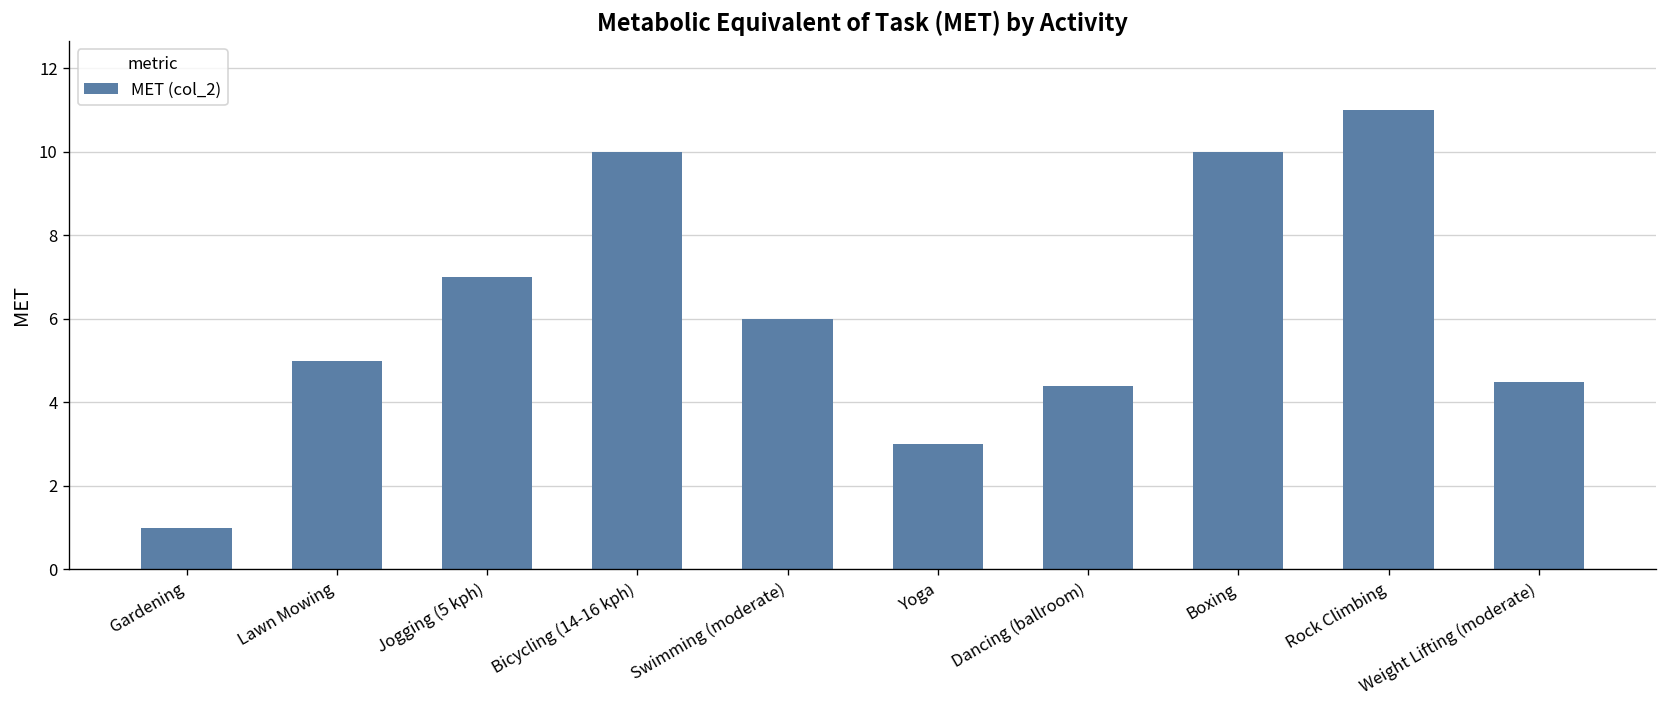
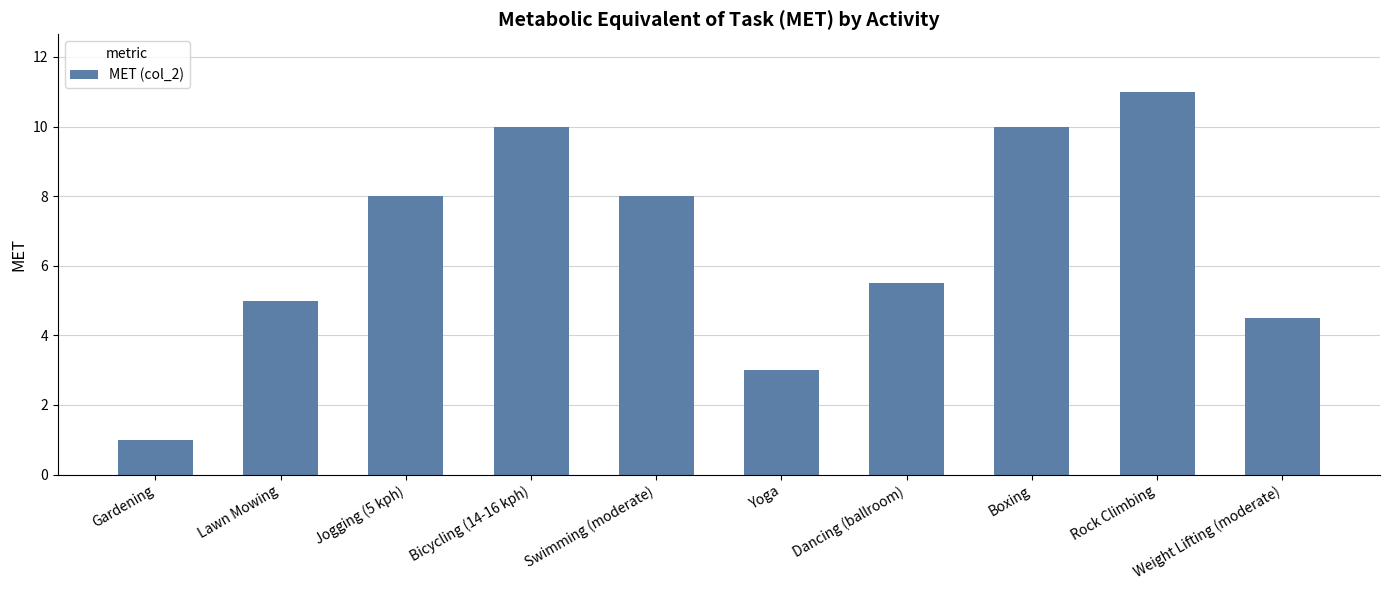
  {
    "Gardening": 1.0,
    "Lawn Mowing": 5.0,
-   "Jogging (5 kph)": 7,
+   "Jogging (5 kph)": 8,
    "Bicycling (14-16 kph)": 10.0,
-   "Swimming (moderate)": 6,
+   "Swimming (moderate)": 8,
    "Yoga": 3.0,
-   "Dancing (ballroom)": 4.4,
+   "Dancing (ballroom)": 5.5,
    "Boxing": 10.0,
    "Rock Climbing": 11.0,
    "Weight Lifting (moderate)": 4.5
  }
